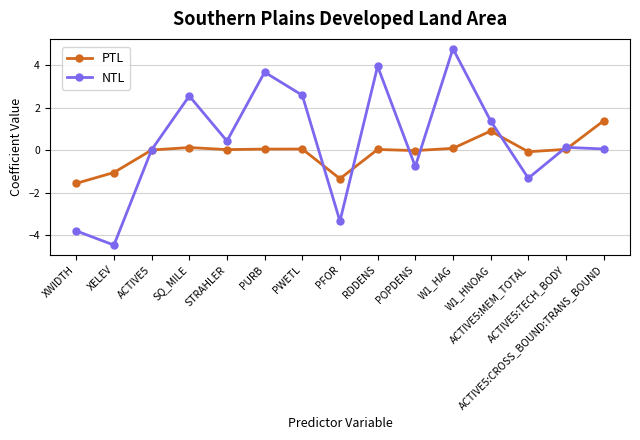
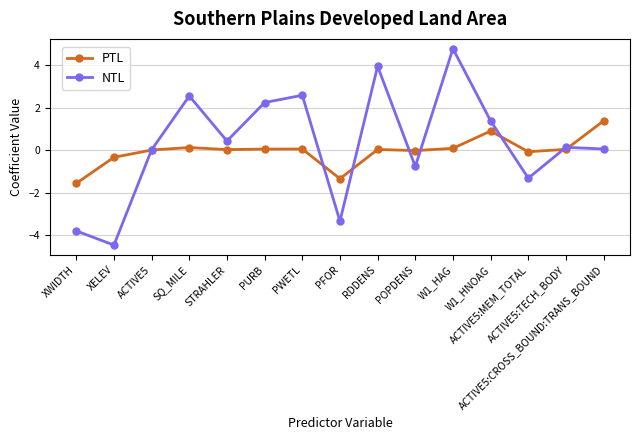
  {
    "PTL": {
      "XWIDTH": -1.6,
-     "XELEV": -1.1,
+     "XELEV": -0.3,
      "SQ_MILE": 0.1,
      "STRAHLER": 0.0,
      "PURB": 0.0,
      "PWETL": 0.1,
      "PFOR": -1.3,
      "RDDENS": 0.0,
      "POPDENS": 0.0,
      "W1_HAG": 0.1,
      "W1_HNOAG": 0.9,
      "ACTIVE5:MEM_TOTAL": -0.1,
      "ACTIVE5:CROSS_BOUND:TRANS_BOUND": 1.4
    },
    "NTL": {
      "XWIDTH": -3.8,
      "XELEV": -4.5,
      "SQ_MILE": 2.5,
      "STRAHLER": 0.4,
-     "PURB": 3.7,
+     "PURB": 2.2,
      "PWETL": 2.6,
      "PFOR": -3.3,
      "RDDENS": 3.9,
      "POPDENS": -0.8,
      "W1_HAG": 4.8,
      "W1_HNOAG": 1.4,
      "ACTIVE5:MEM_TOTAL": -1.3,
      "ACTIVE5:CROSS_BOUND:TRANS_BOUND": 0.1
    }
  }
